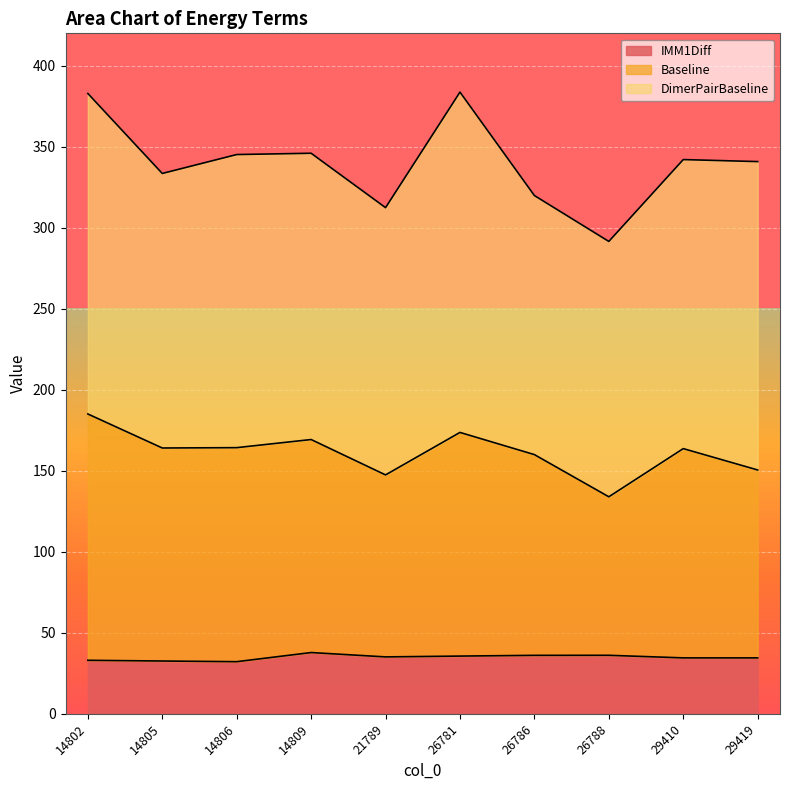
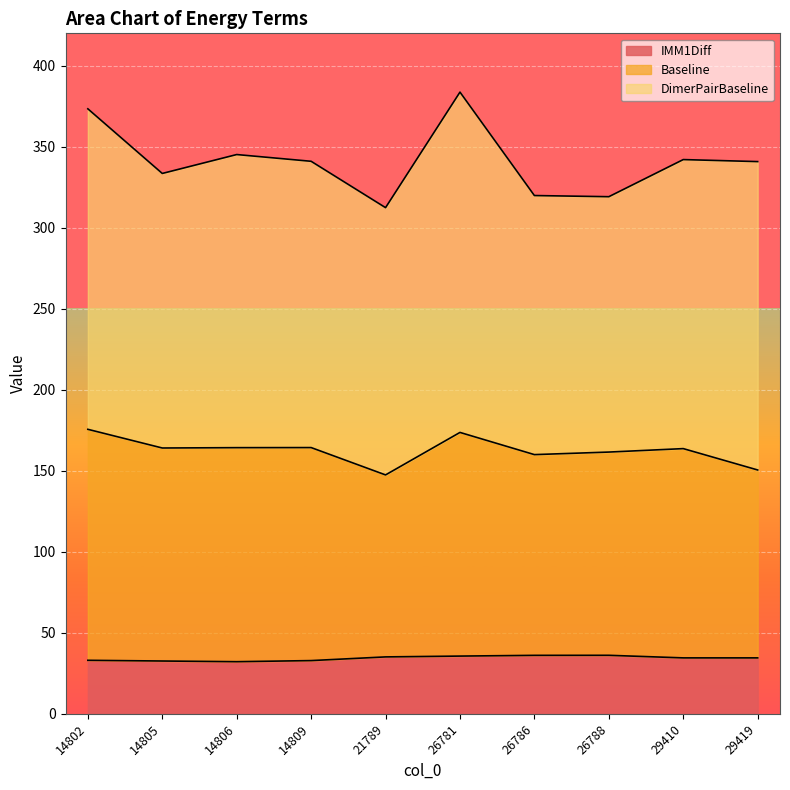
  {
    "IMM1Diff": {
      "14802": 33,
      "14805": 33,
      "14806": 32,
-     "14809": 38,
+     "14809": 33,
      "21789": 35,
      "26781": 36,
      "26786": 36,
      "26788": 36,
      "29410": 35,
      "29419": 35
    },
    "Baseline": {
-     "14802": 152,
+     "14802": 143,
      "14805": 131,
      "14806": 132,
      "14809": 131,
      "21789": 112,
      "26781": 138,
      "26786": 124,
-     "26788": 98,
+     "26788": 125,
      "29410": 129,
      "29419": 116
    },
    "DimerPairBaseline": {
      "14802": 198,
      "14805": 169,
      "14806": 181,
      "14809": 177,
      "21789": 165,
      "26781": 210,
      "26786": 160,
      "26788": 158,
      "29410": 178,
      "29419": 190
    }
  }
